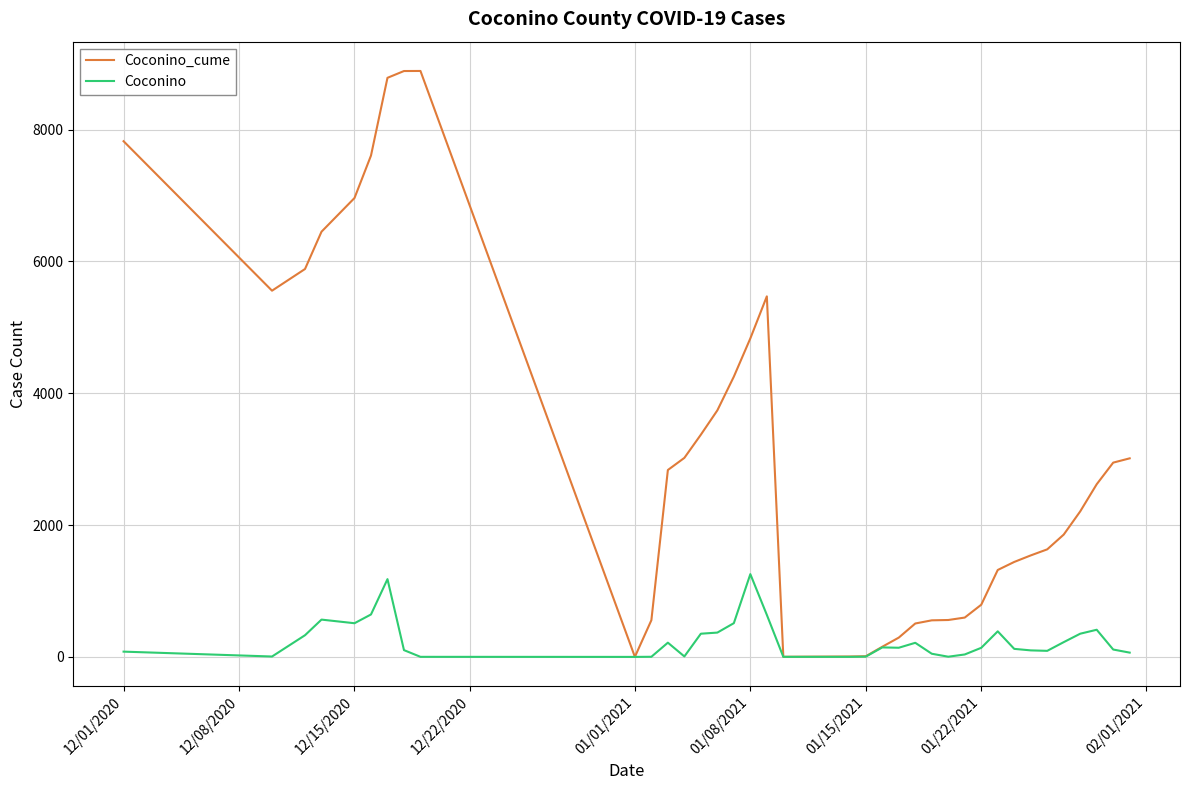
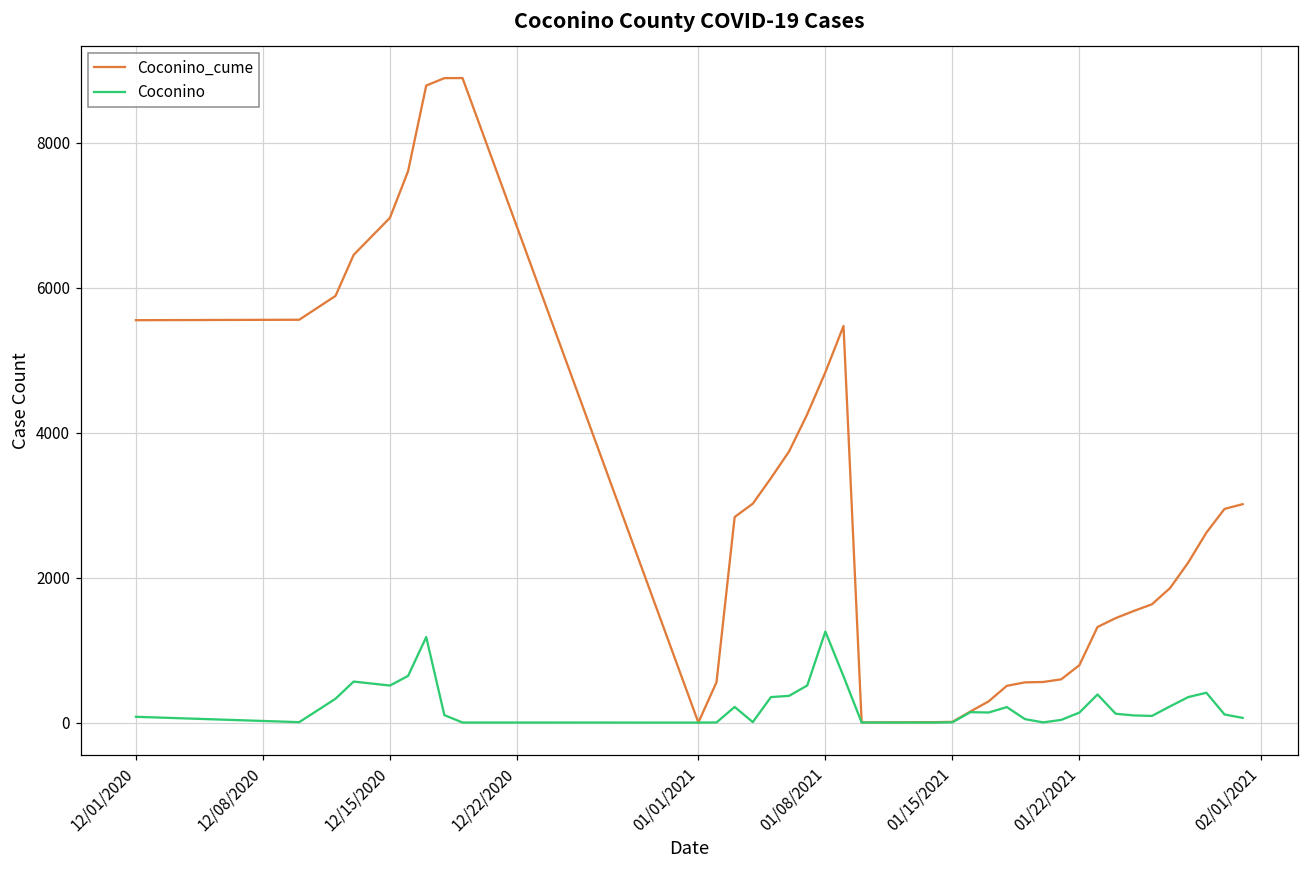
  {
    "Coconino_cume": {
-     "12/01/2020": 7800,
+     "12/01/2020": 5600,
      "12/15/2020": 7000,
      "01/08/2021": 4800,
      "01/22/2021": 800
    },
    "Coconino": {
      "12/01/2020": 100,
      "12/15/2020": 500,
      "01/08/2021": 1300,
      "01/22/2021": 100
    }
  }
